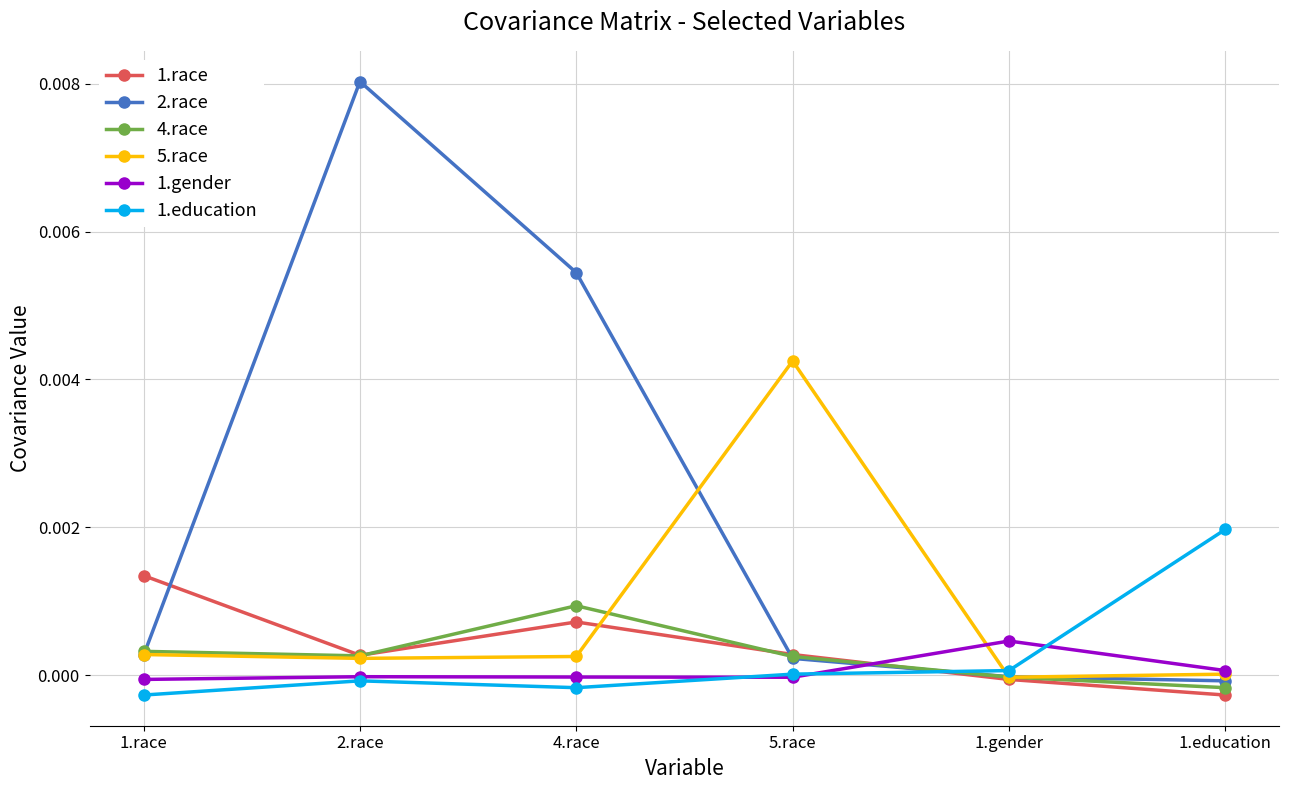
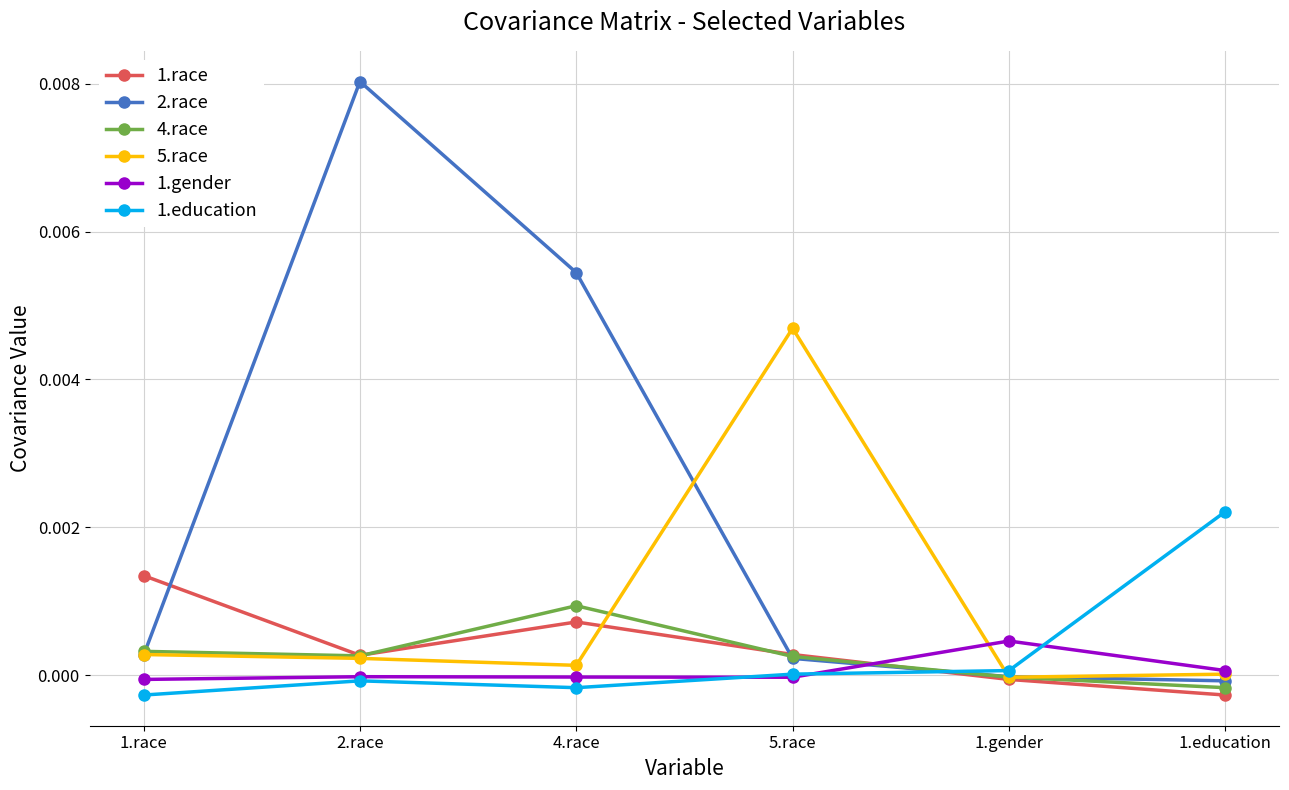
  {
    "1.race": {
      "1.race": 0.0013,
      "4.race": 0.0007,
      "1.education": -0.0003
    },
    "2.race": {
      "2.race": 0.0080,
      "4.race": 0.0054,
      "1.education": -0.0001
    },
    "4.race": {
      "1.race": 0.0003,
      "4.race": 0.0009,
      "1.education": -0.0002
    },
    "5.race": {
-     "4.race": 0.0003,
-     "5.race": 0.0043,
+     "4.race": 0.0001,
+     "5.race": 0.0047,
      "1.education": 0.0000
    },
    "1.gender": {
      "1.race": -0.0001,
      "2.race": 0.0000,
      "4.race": 0.0000,
      "5.race": 0.0000,
      "1.gender": 0.0005,
      "1.education": 0.0001
    },
    "1.education": {
      "1.race": -0.0003,
      "2.race": -0.0001,
      "4.race": -0.0002,
      "5.race": 0.0000,
      "1.gender": 0.0001,
-     "1.education": 0.0020
+     "1.education": 0.0022
    }
  }
